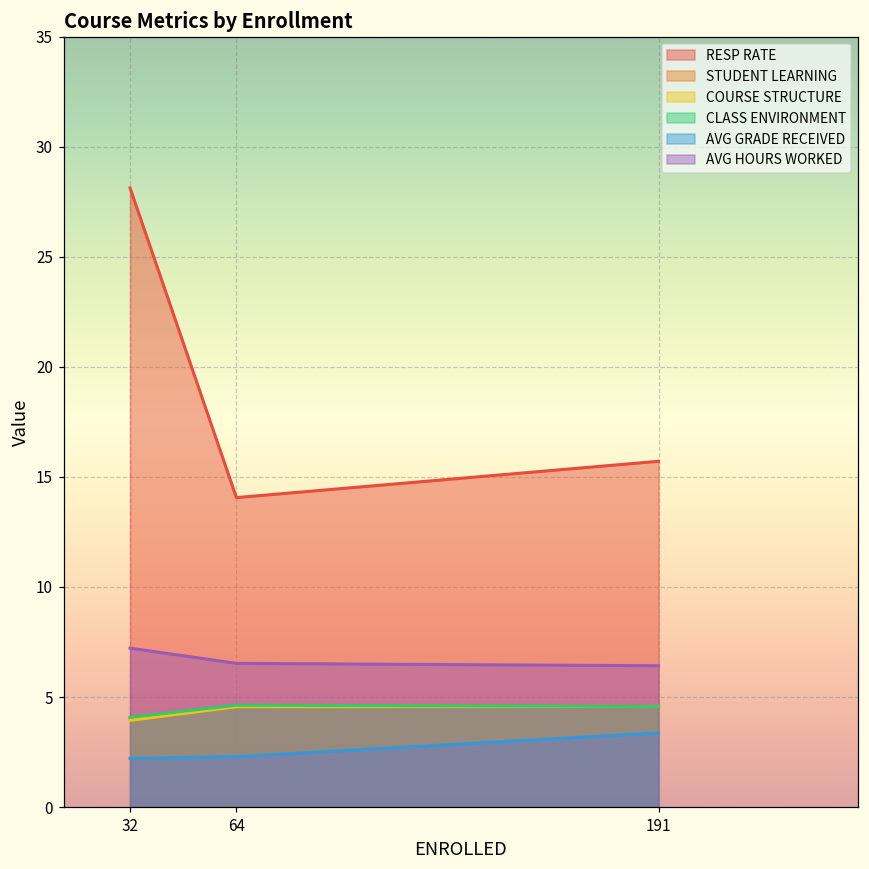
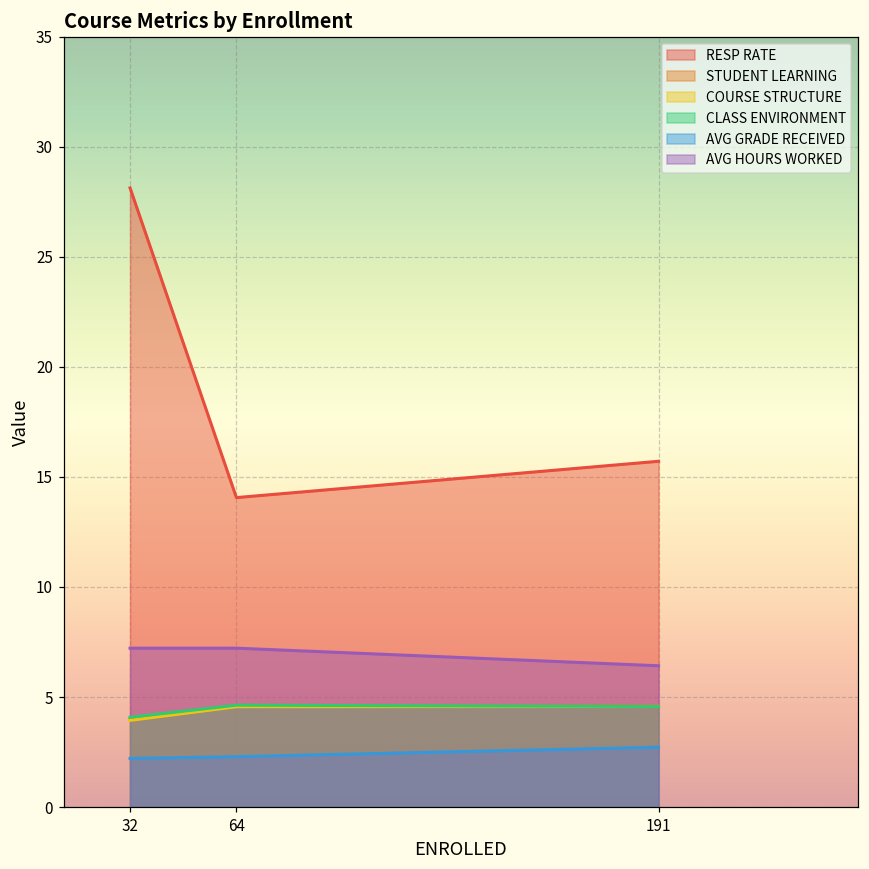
  {
    "AVG GRADE RECEIVED": {
      "32": 2.2,
      "64": 2.3,
-     "191": 3.4
+     "191": 2.7
    },
    "AVG HOURS WORKED": {
      "32": 7.2,
-     "64": 6.5,
+     "64": 7.2,
      "191": 6.4
    }
  }
